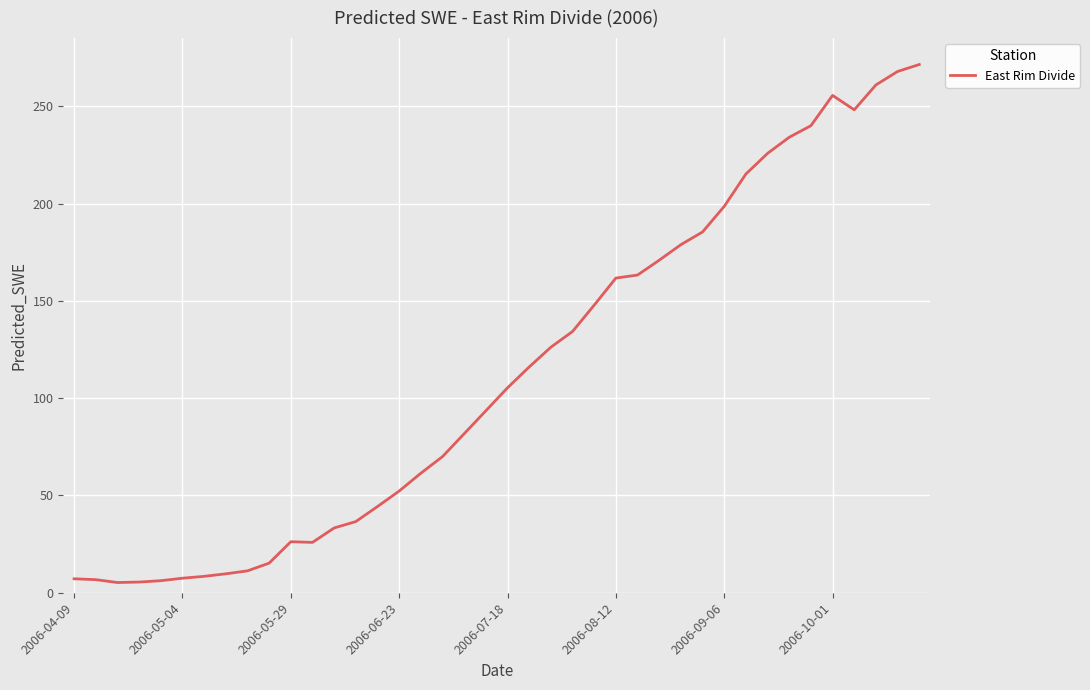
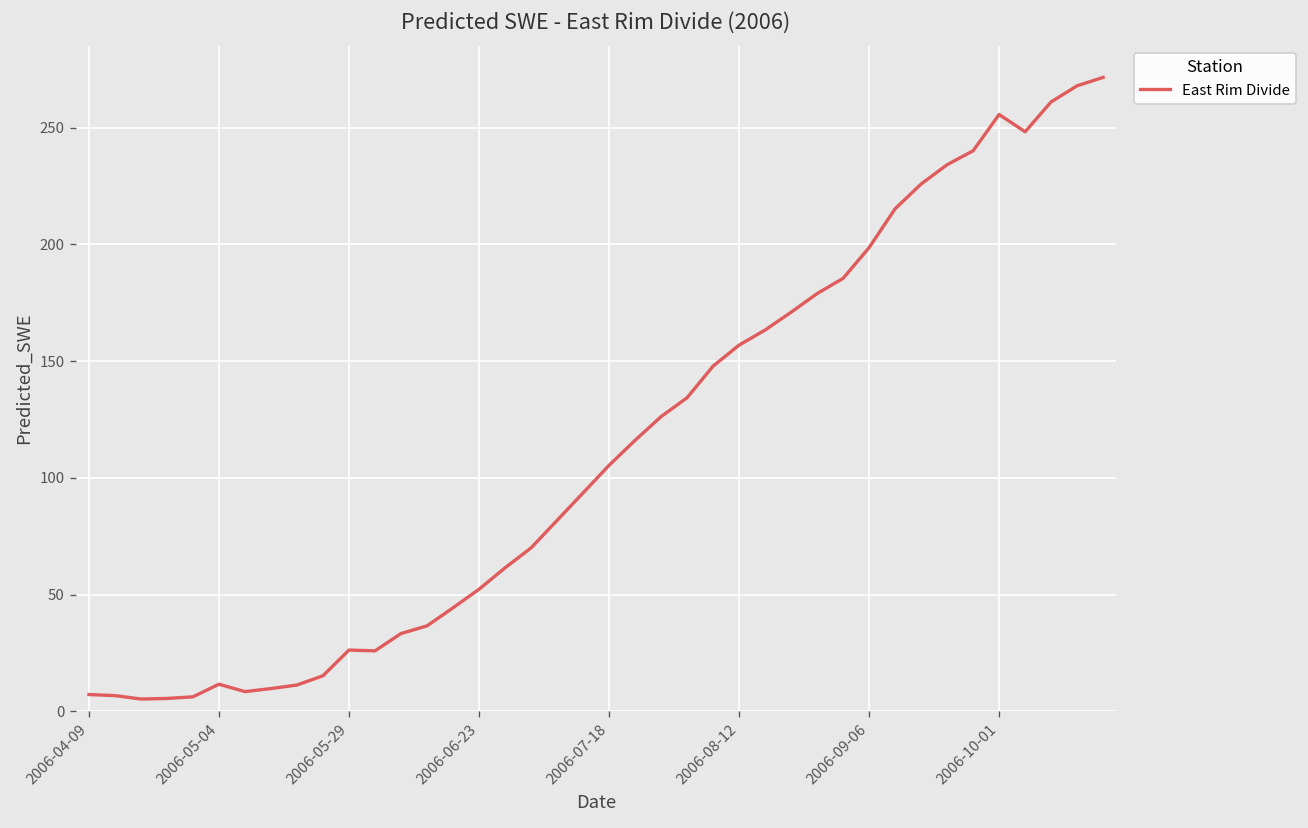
  {
    "2006-04-09": 7,
-   "2006-05-04": 7,
+   "2006-05-04": 12,
    "2006-05-29": 26,
    "2006-06-23": 52,
    "2006-07-18": 105,
-   "2006-08-12": 162,
+   "2006-08-12": 157,
    "2006-09-06": 199,
    "2006-10-01": 256
  }
